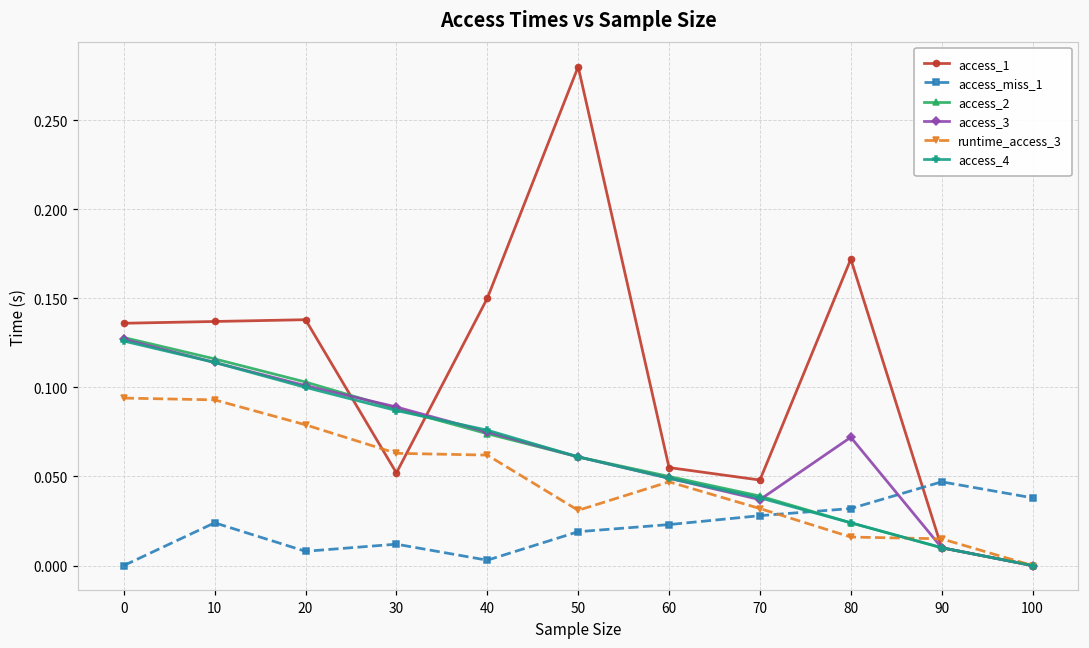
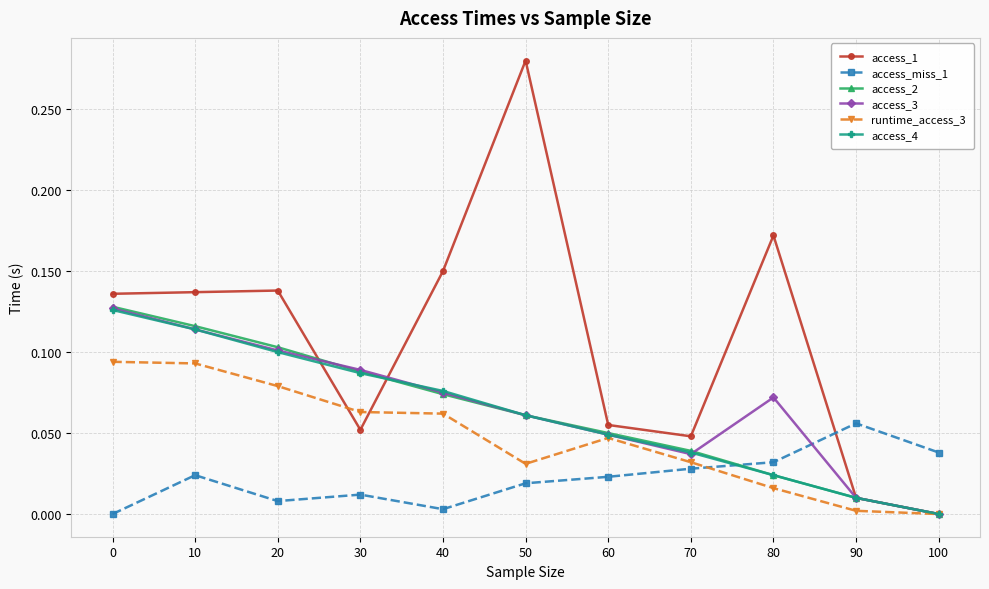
  {
    "access_1": {
      "0": 0.136,
      "10": 0.137,
      "20": 0.138,
      "30": 0.052,
      "40": 0.150,
      "50": 0.280,
      "60": 0.055,
      "70": 0.048,
      "80": 0.172
    },
    "access_miss_1": {
      "0": 0.000,
      "10": 0.024,
      "20": 0.008,
      "30": 0.012,
      "40": 0.003,
      "50": 0.019,
      "60": 0.023,
      "70": 0.028,
      "80": 0.032,
-     "90": 0.047,
+     "90": 0.056,
      "100": 0.038
    },
    "access_3": {
      "80": 0.072
    },
    "runtime_access_3": {
      "0": 0.094,
      "10": 0.093,
      "20": 0.079,
      "30": 0.063,
      "40": 0.062,
      "50": 0.031,
      "60": 0.047,
      "70": 0.032,
      "80": 0.016,
-     "90": 0.015
+     "90": 0.002
    }
  }
